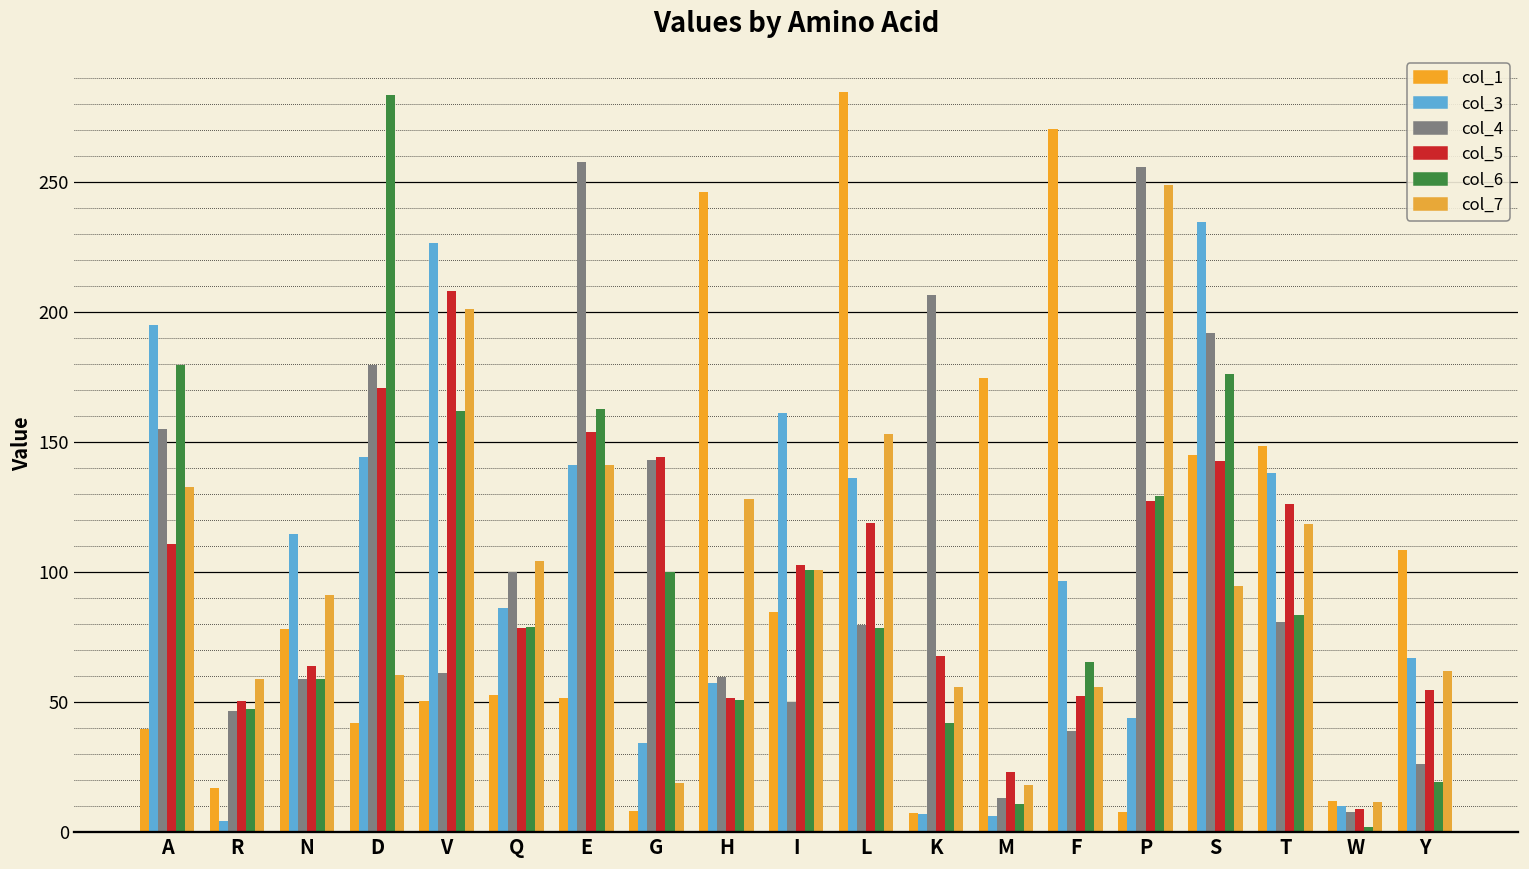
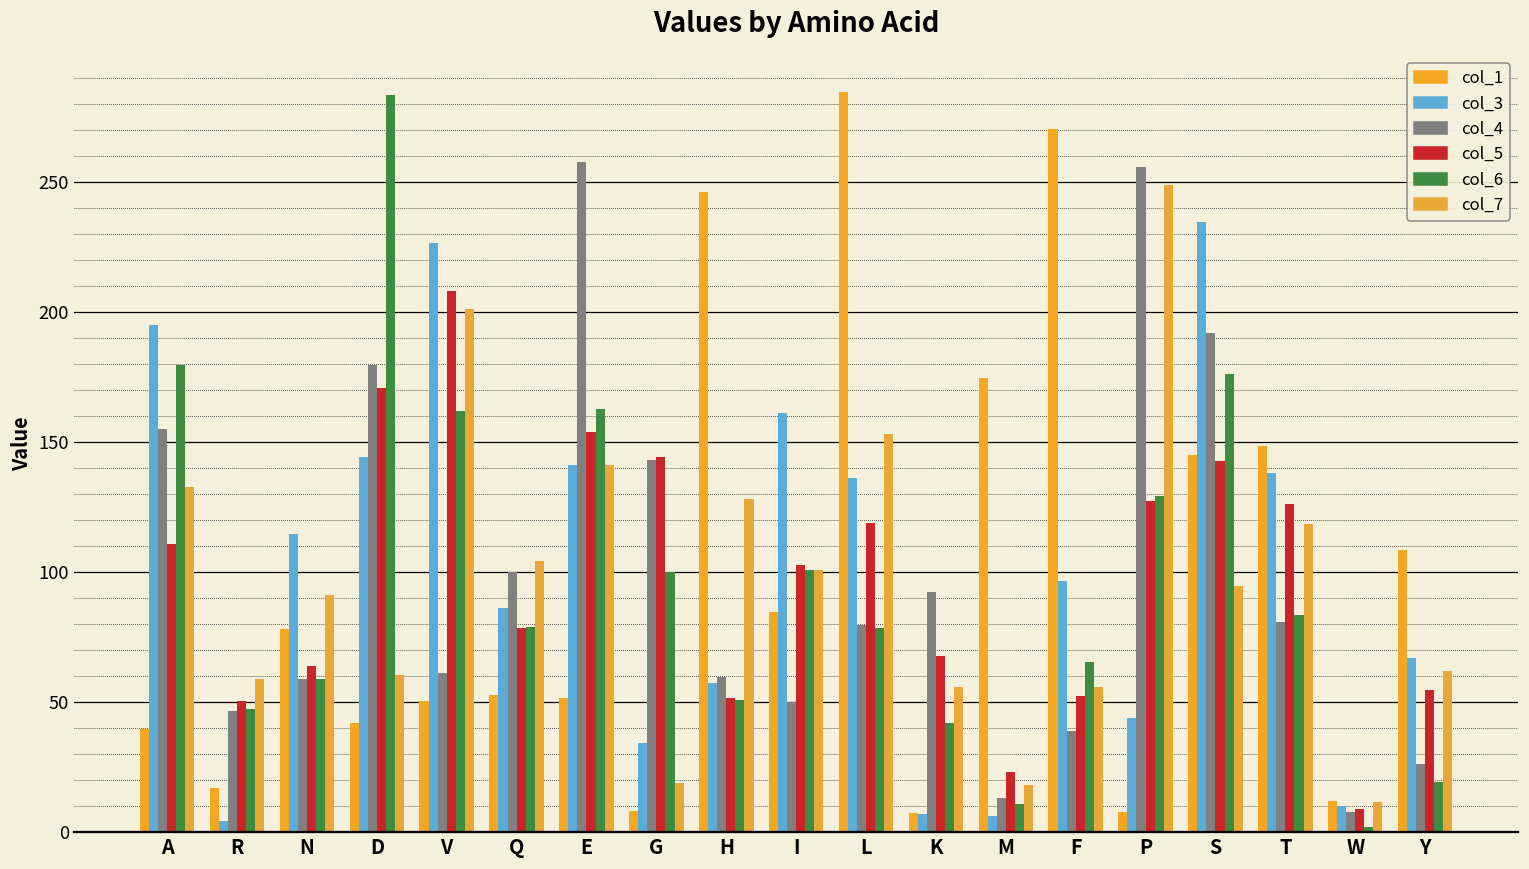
  {
    "col_3": {
      "A": 195,
      "R": 4,
      "N": 114,
      "D": 144,
      "V": 226,
      "Q": 86,
      "E": 141,
      "G": 34,
      "H": 57,
      "I": 161,
      "L": 136,
      "K": 7,
      "M": 6,
      "F": 96,
      "P": 44,
      "S": 234,
      "T": 138,
      "W": 10,
      "Y": 67
    },
    "col_4": {
      "A": 155,
      "R": 46,
      "N": 59,
      "D": 180,
      "V": 61,
      "Q": 100,
      "E": 258,
      "G": 143,
      "H": 59,
      "I": 50,
      "L": 79,
-     "K": 206,
+     "K": 92,
      "M": 13,
      "F": 39,
      "P": 256,
      "S": 192,
      "T": 81,
      "W": 8,
      "Y": 26
    },
    "col_5": {
      "A": 111,
      "R": 50,
      "N": 64,
      "D": 171,
      "V": 208,
      "Q": 78,
      "E": 154,
      "G": 144,
      "H": 51,
      "I": 103,
      "L": 119,
      "K": 68,
      "M": 23,
      "F": 52,
      "P": 127,
      "S": 143,
      "T": 126,
      "W": 9,
      "Y": 55
    },
    "col_6": {
      "A": 179,
      "R": 47,
      "N": 59,
      "D": 283,
      "V": 162,
      "Q": 79,
      "E": 162,
      "G": 100,
      "H": 51,
      "I": 100,
      "L": 78,
      "K": 42,
      "M": 11,
      "F": 65,
      "P": 129,
      "S": 176,
      "T": 83,
      "W": 2,
      "Y": 19
    }
  }
